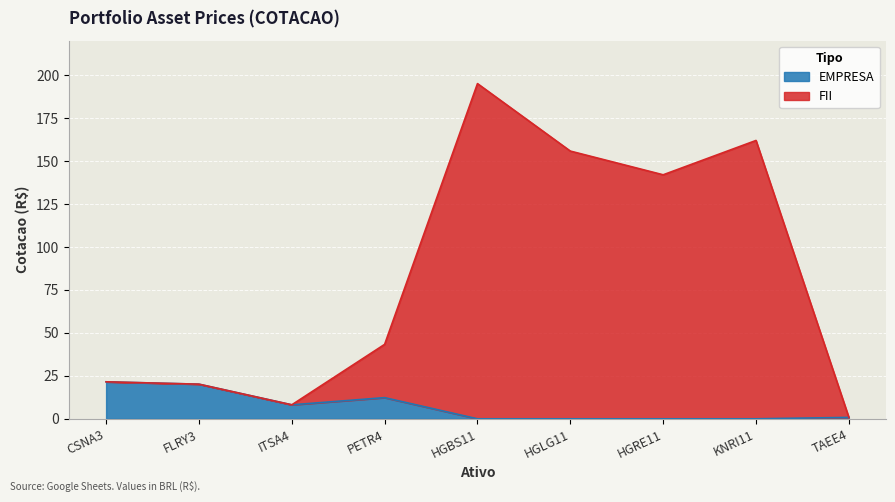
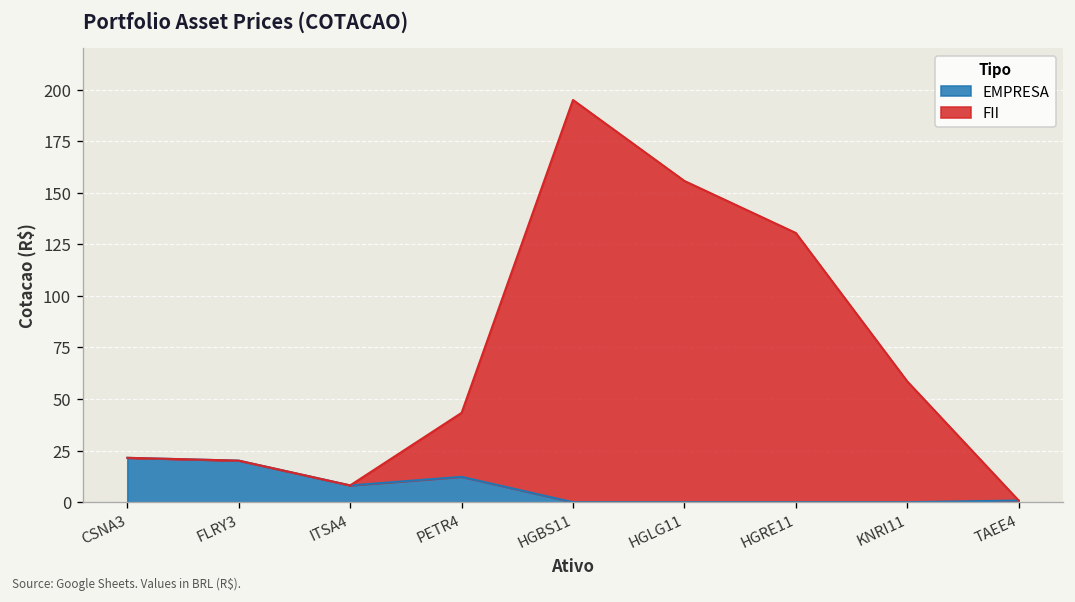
  {
    "EMPRESA": {
      "PETR4": 12,
      "HGBS11": 0,
      "HGLG11": 0,
      "HGRE11": 0,
      "KNRI11": 0
    },
    "FII": {
      "PETR4": 31,
      "HGBS11": 195,
      "HGLG11": 156,
-     "HGRE11": 142,
-     "KNRI11": 162
+     "HGRE11": 131,
+     "KNRI11": 59
    }
  }
